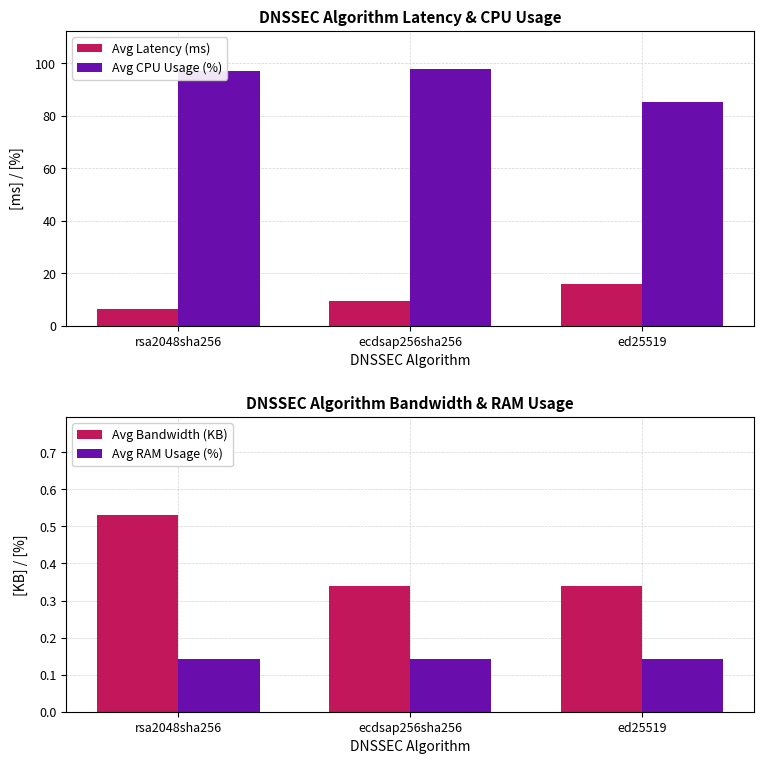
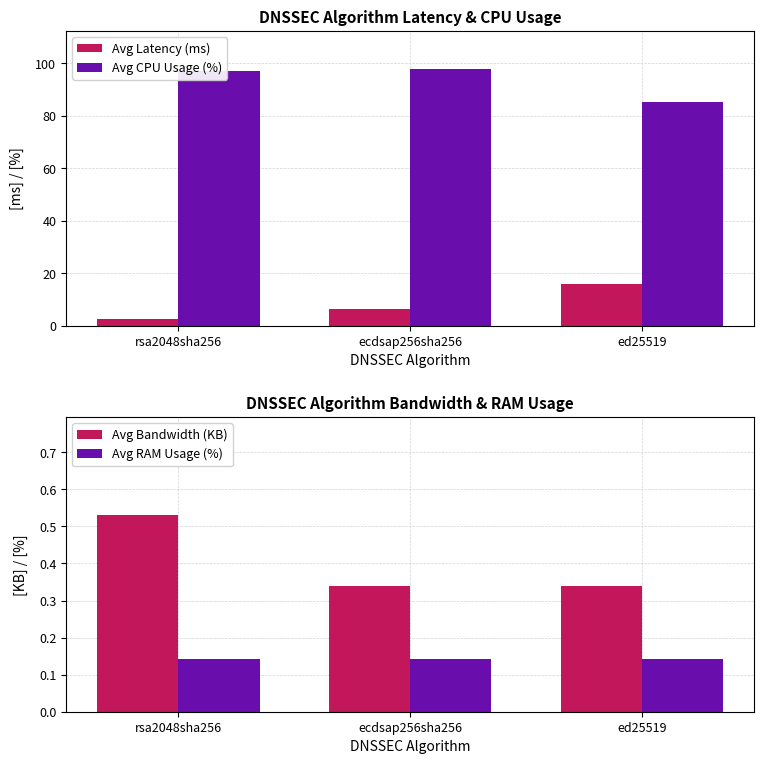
  {
    "DNSSEC Algorithm Latency & CPU Usage": {
      "Avg Latency (ms)": {
-       "rsa2048sha256": 6,
-       "ecdsap256sha256": 9,
+       "rsa2048sha256": 2,
+       "ecdsap256sha256": 6,
        "ed25519": 16
      },
      "Avg CPU Usage (%)": {
        "ecdsap256sha256": 98,
        "ed25519": 85
      }
    },
    "DNSSEC Algorithm Bandwidth & RAM Usage": {
      "Avg Bandwidth (KB)": {
        "rsa2048sha256": 0.53,
        "ecdsap256sha256": 0.34,
        "ed25519": 0.34
      },
      "Avg RAM Usage (%)": {
        "rsa2048sha256": 0.14,
        "ecdsap256sha256": 0.14,
        "ed25519": 0.14
      }
    }
  }
